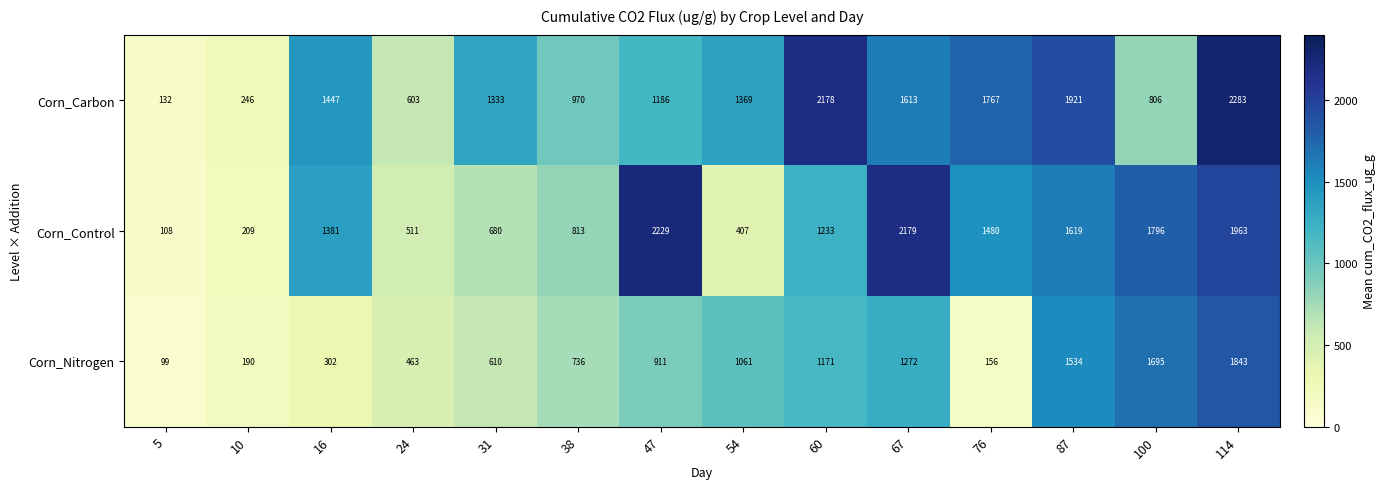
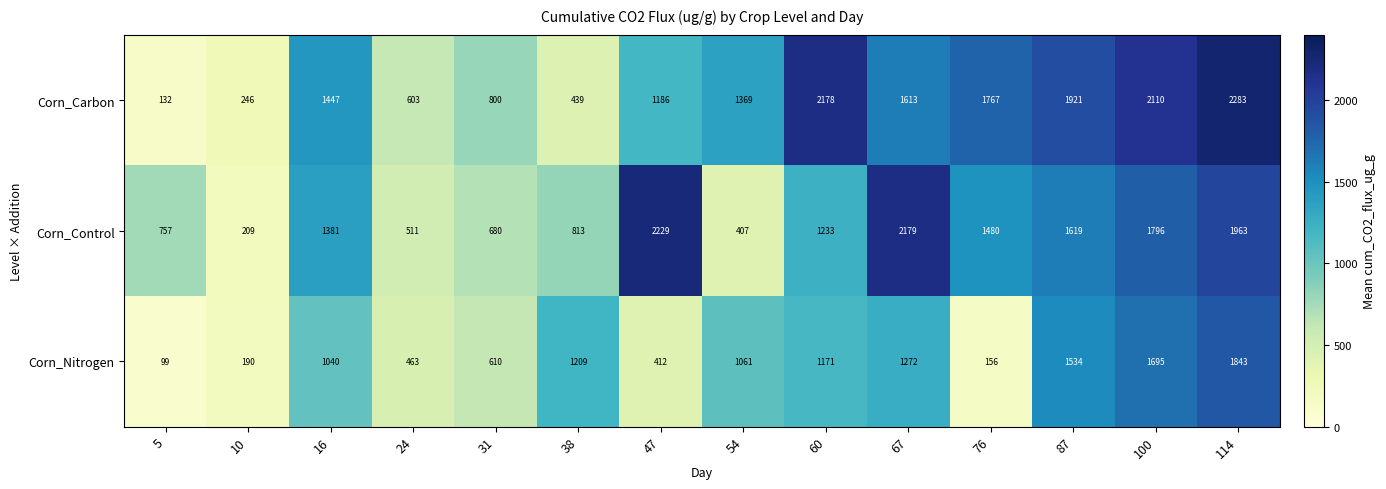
  {
    "Corn_Carbon": {
      "5": 132,
      "10": 246,
      "16": 1447,
      "24": 603,
-     "31": 1333,
-     "38": 970,
+     "31": 800,
+     "38": 439,
      "47": 1186,
      "54": 1369,
      "60": 2178,
      "67": 1613,
      "76": 1767,
      "87": 1921,
-     "100": 806,
+     "100": 2110,
      "114": 2283
    },
    "Corn_Control": {
-     "5": 108,
+     "5": 757,
      "10": 209,
      "16": 1381,
      "24": 511,
      "31": 680,
      "38": 813,
      "47": 2229,
      "54": 407,
      "60": 1233,
      "67": 2179,
      "76": 1480,
      "87": 1619,
      "100": 1796,
      "114": 1963
    },
    "Corn_Nitrogen": {
      "5": 99,
      "10": 190,
-     "16": 302,
+     "16": 1040,
      "24": 463,
      "31": 610,
-     "38": 736,
-     "47": 911,
+     "38": 1209,
+     "47": 412,
      "54": 1061,
      "60": 1171,
      "67": 1272,
      "76": 156,
      "87": 1534,
      "100": 1695,
      "114": 1843
    }
  }
